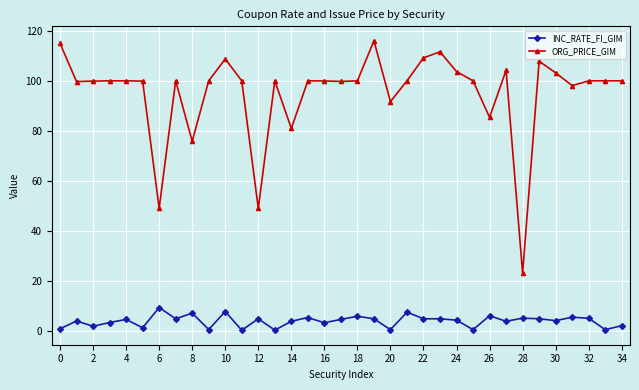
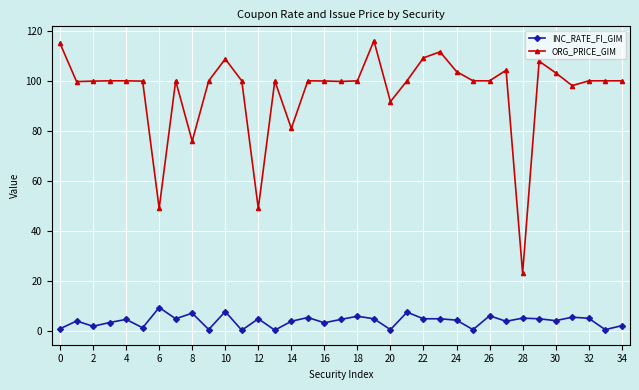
  {
    "INC_RATE_FI_GIM": {
      "0": 1,
      "2": 2,
      "4": 5,
      "6": 10,
      "8": 7,
      "10": 8,
      "12": 5,
      "14": 4,
      "16": 3,
      "18": 6,
      "20": 1,
      "22": 5,
      "24": 4,
      "26": 6,
      "28": 5,
      "30": 4,
      "32": 5,
      "34": 2
    },
    "ORG_PRICE_GIM": {
      "0": 115,
      "2": 100,
      "4": 100,
      "6": 49,
      "8": 76,
      "10": 109,
      "12": 49,
      "14": 81,
      "16": 100,
      "18": 100,
      "20": 92,
      "22": 109,
      "24": 104,
-     "26": 85,
+     "26": 100,
      "28": 23,
      "30": 103,
      "32": 100,
      "34": 100
    }
  }
